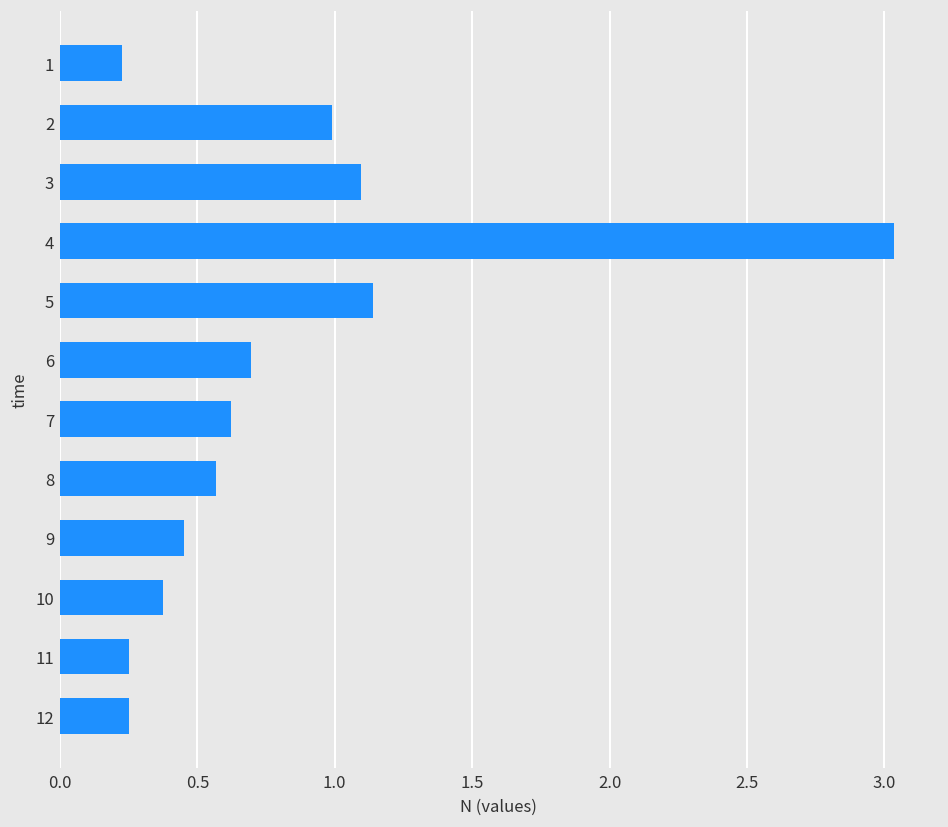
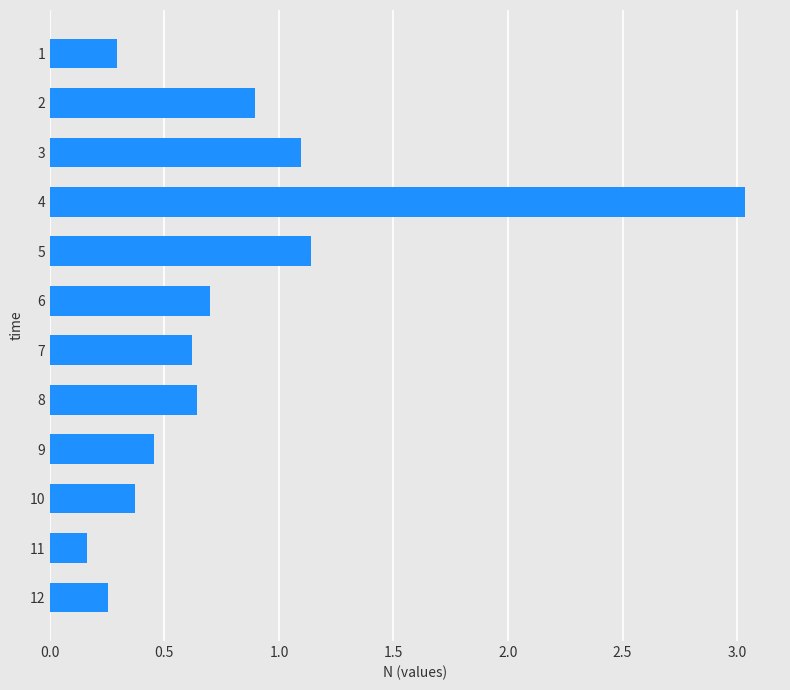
  {
-   "1": 0.23,
-   "2": 0.99,
+   "1": 0.29,
+   "2": 0.90,
    "3": 1.10,
    "4": 3.04,
    "5": 1.14,
    "6": 0.70,
    "7": 0.62,
-   "8": 0.57,
+   "8": 0.64,
    "9": 0.45,
    "10": 0.37,
-   "11": 0.25,
+   "11": 0.16,
    "12": 0.25
  }
